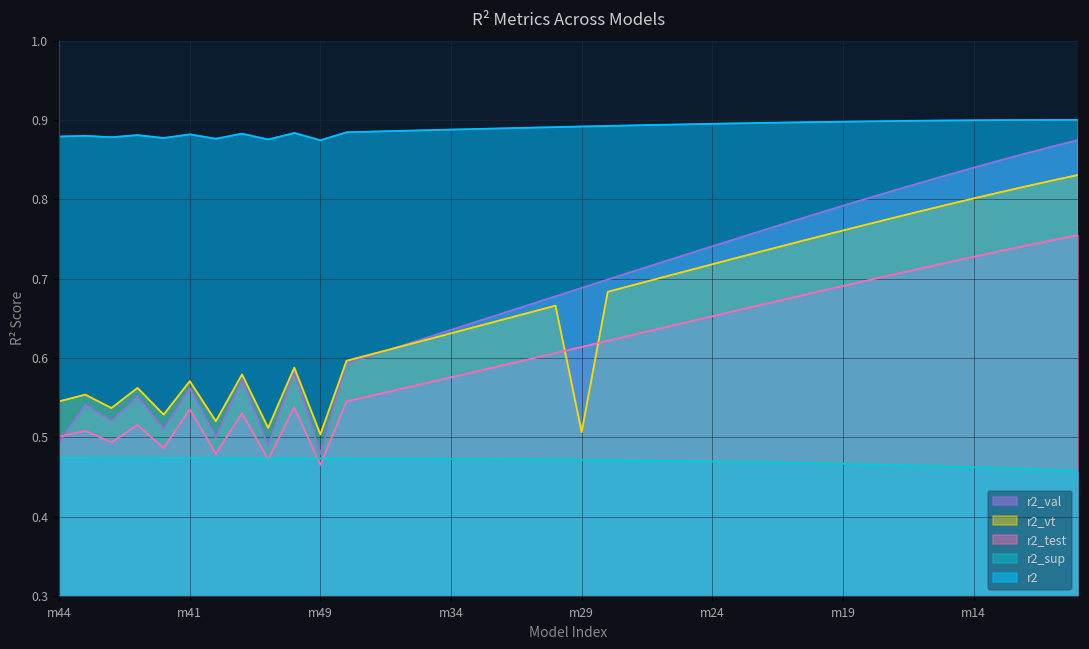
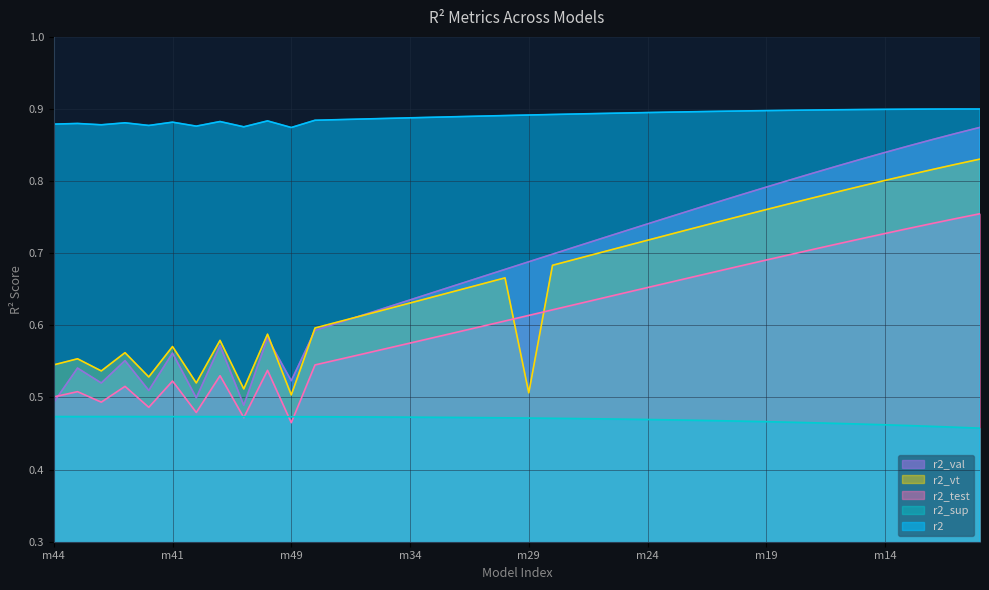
  {
    "r2_val": {
      "m44": 0.49,
      "m41": 0.56,
-     "m49": 0.48,
+     "m49": 0.52,
      "m34": 0.64,
      "m29": 0.69,
      "m24": 0.74,
      "m19": 0.79,
      "m14": 0.84
    },
    "r2_vt": {
      "m44": 0.55,
      "m41": 0.57,
      "m49": 0.50,
      "m34": 0.63,
      "m29": 0.51,
      "m24": 0.72,
      "m19": 0.76,
      "m14": 0.80
    },
    "r2_test": {
      "m44": 0.50,
-     "m41": 0.54,
+     "m41": 0.52,
      "m49": 0.47,
      "m34": 0.58,
      "m29": 0.61,
      "m24": 0.65,
      "m19": 0.69,
      "m14": 0.73
    }
  }
